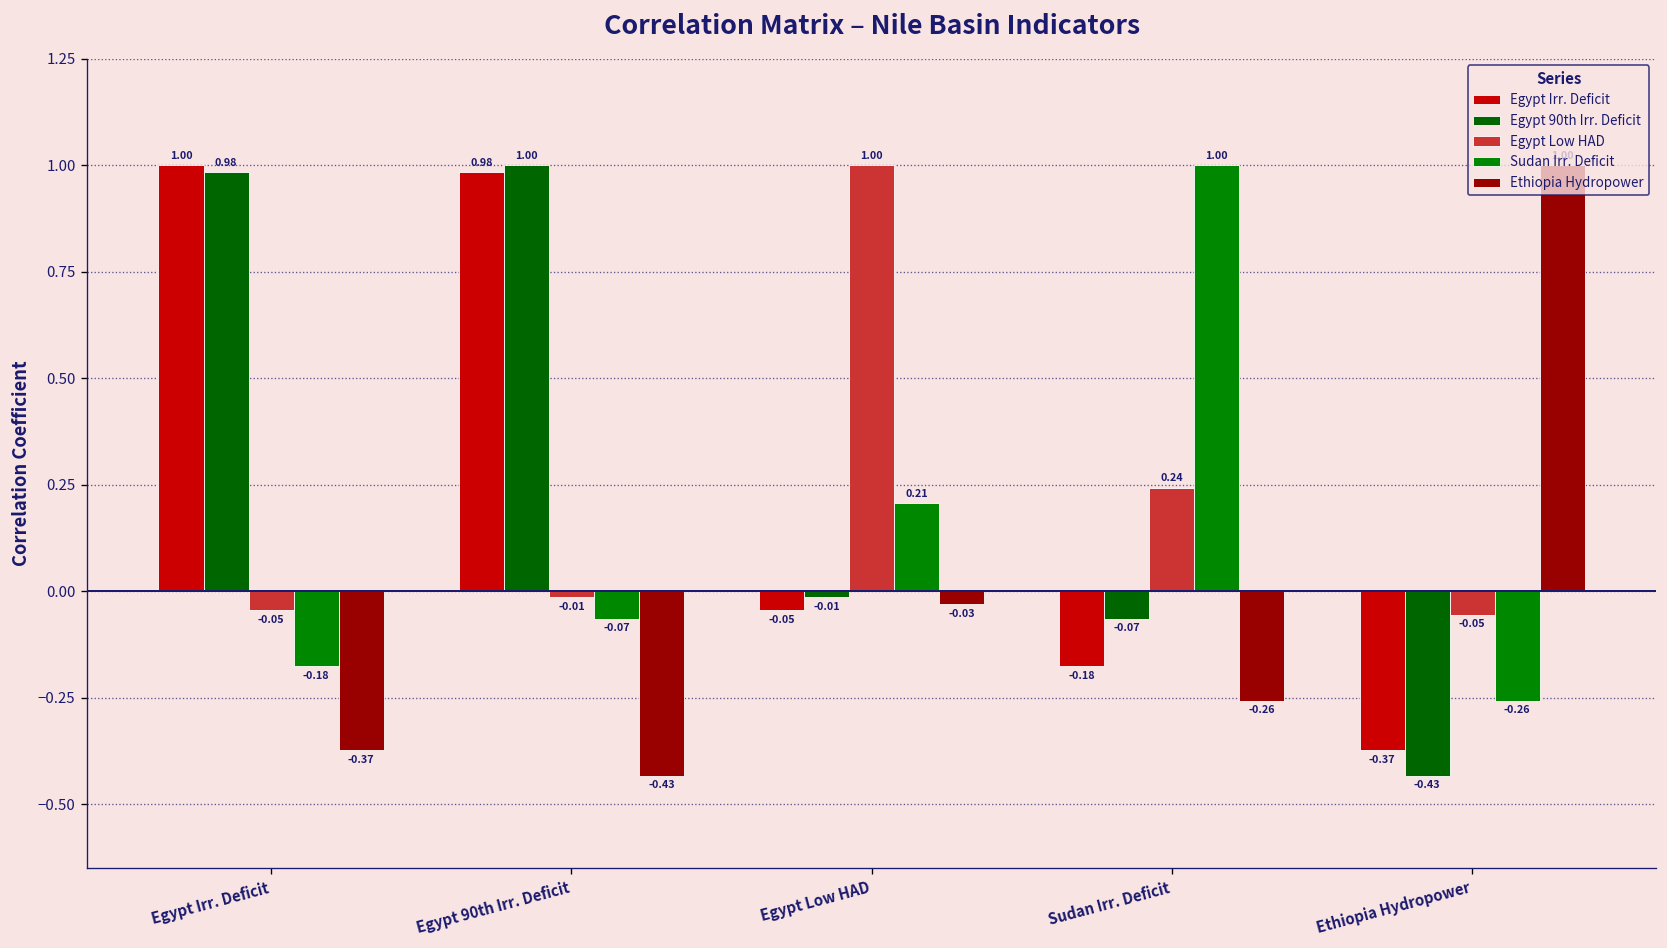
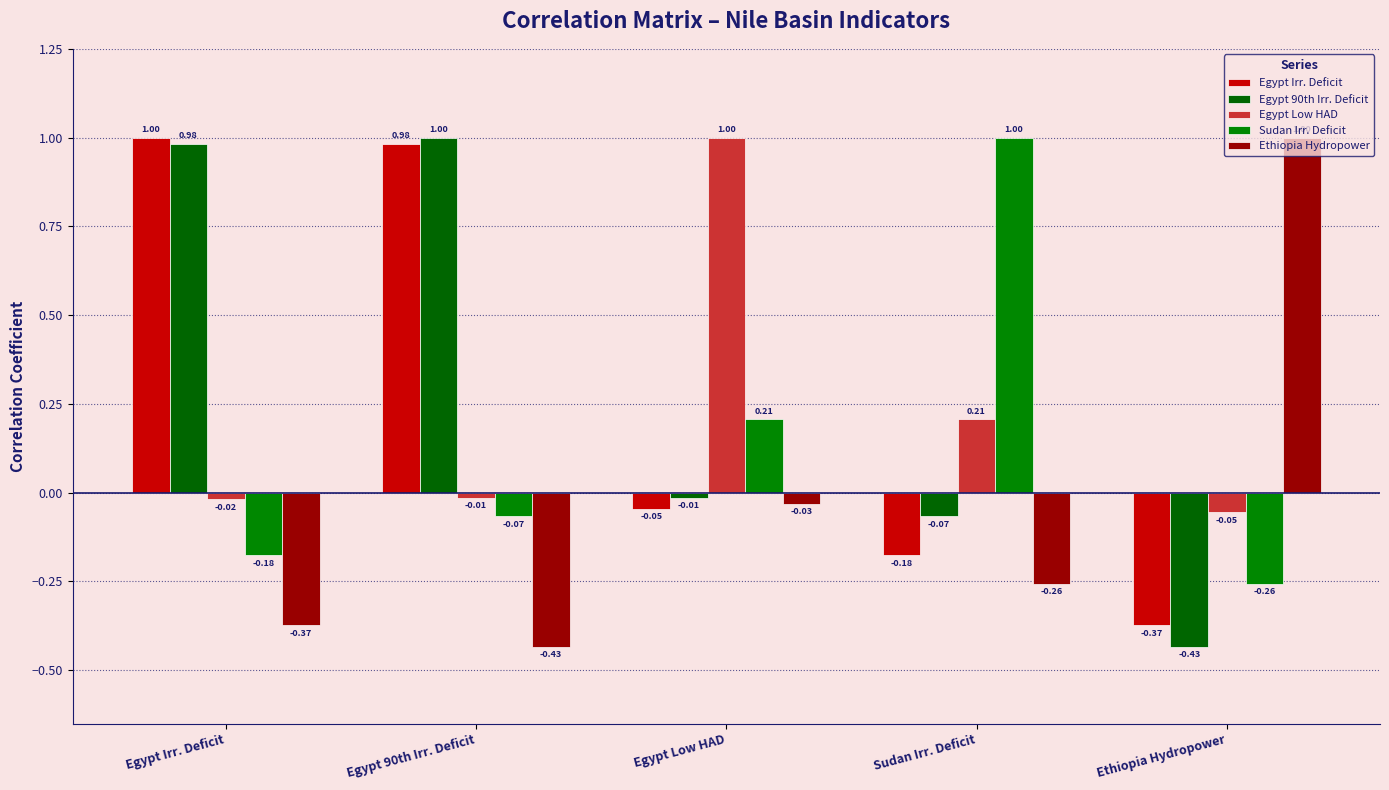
  {
    "Egypt Low HAD": {
-     "Egypt Irr. Deficit": -0.05,
+     "Egypt Irr. Deficit": -0.02,
      "Egypt 90th Irr. Deficit": -0.01,
      "Egypt Low HAD": 1.00,
-     "Sudan Irr. Deficit": 0.24,
+     "Sudan Irr. Deficit": 0.21,
      "Ethiopia Hydropower": -0.05
    }
  }
